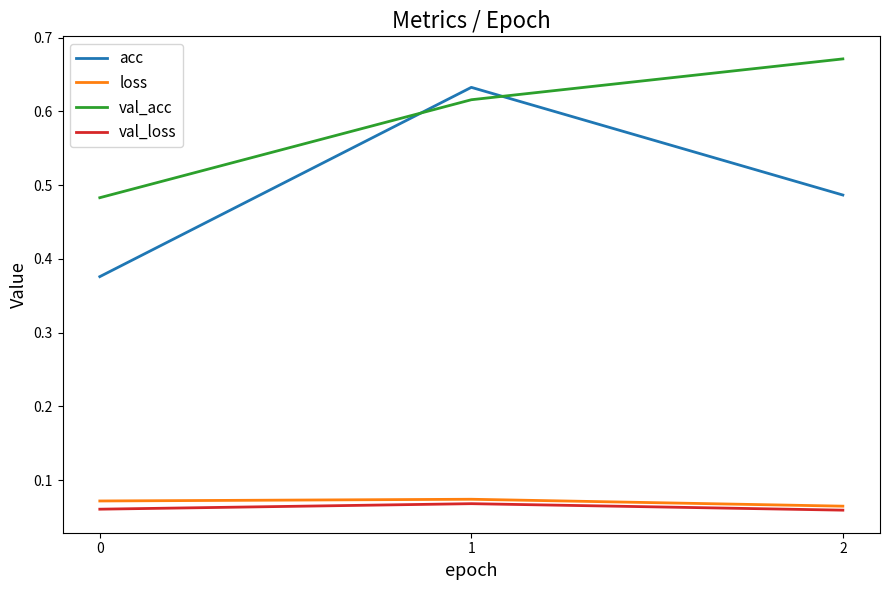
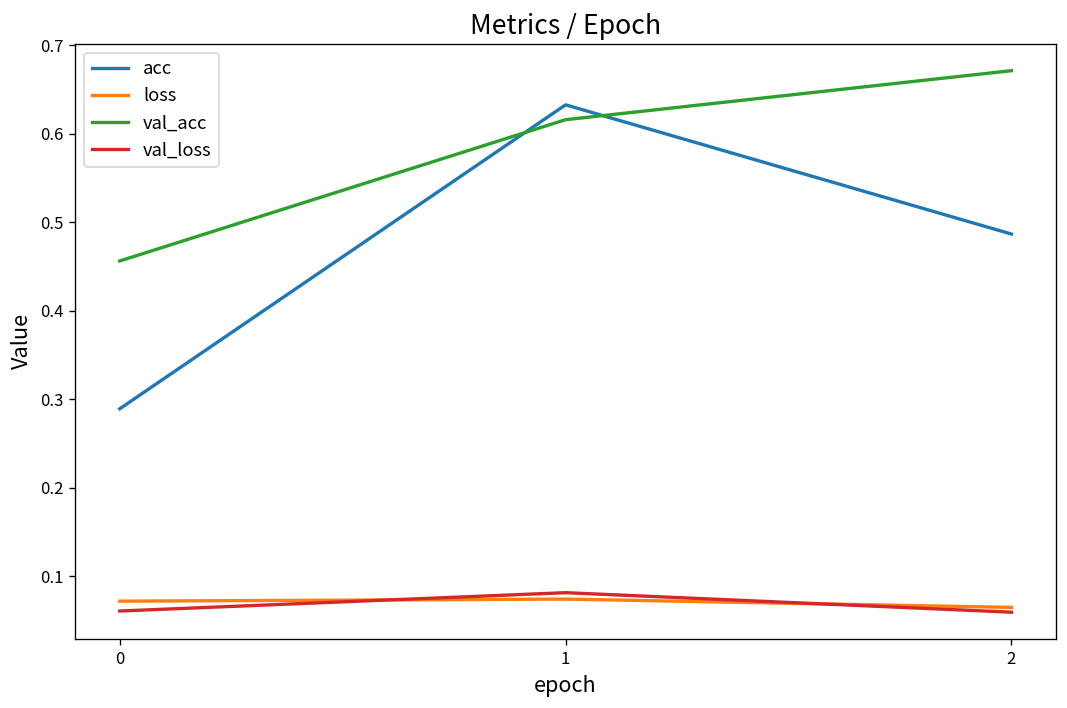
  {
    "acc": {
-     "0": 0.38,
+     "0": 0.29,
      "1": 0.63,
      "2": 0.49
    },
    "loss": {
      "0": 0.07,
      "1": 0.07,
      "2": 0.06
    },
    "val_acc": {
-     "0": 0.48,
+     "0": 0.46,
      "1": 0.62,
      "2": 0.67
    },
    "val_loss": {
      "0": 0.06,
-     "1": 0.07,
+     "1": 0.08,
      "2": 0.06
    }
  }
